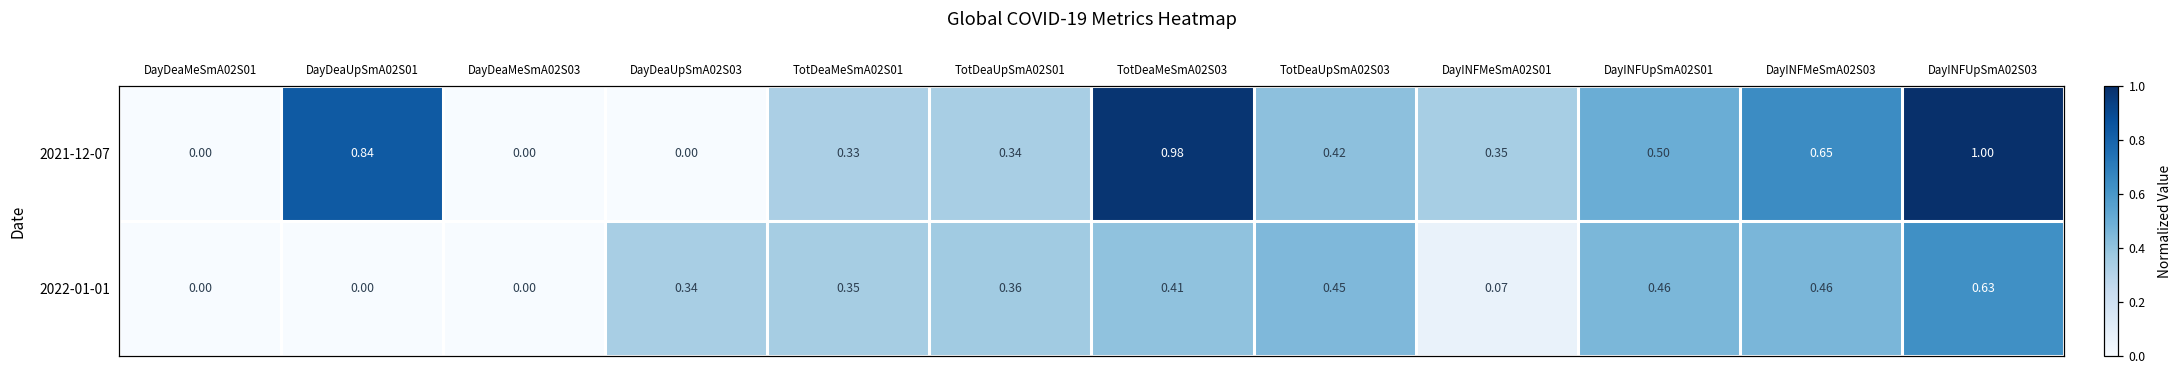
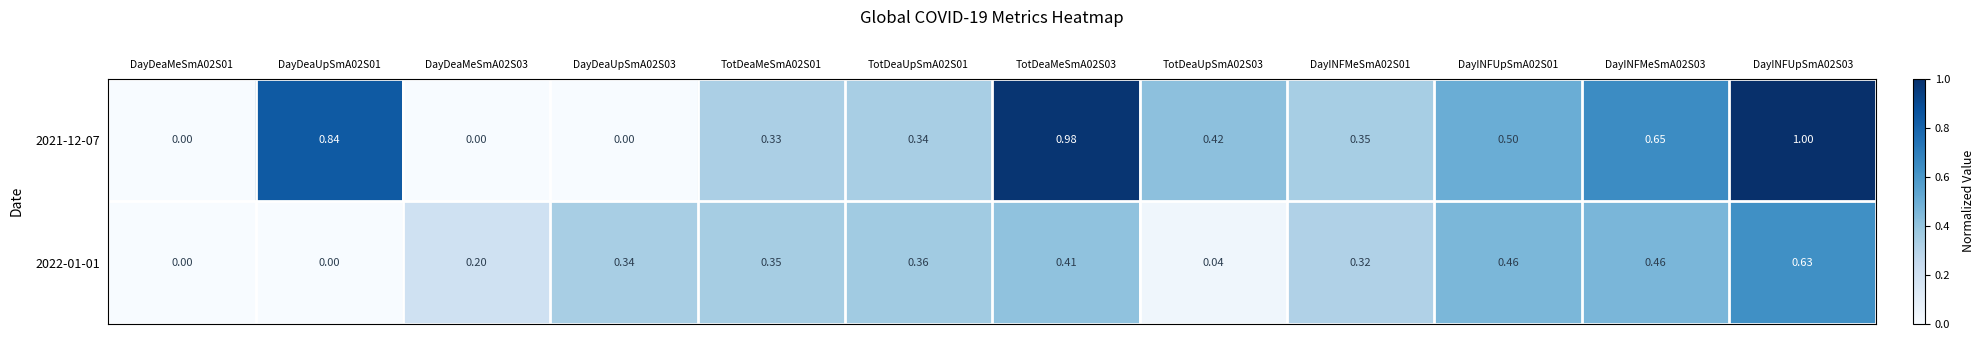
  {
    "2021-12-07": {
      "DayDeaMeSmA02S01": 0.00,
      "DayDeaUpSmA02S01": 0.84,
      "DayDeaMeSmA02S03": 0.00,
      "DayDeaUpSmA02S03": 0.00,
      "TotDeaMeSmA02S01": 0.33,
      "TotDeaUpSmA02S01": 0.34,
      "TotDeaMeSmA02S03": 0.98,
      "TotDeaUpSmA02S03": 0.42,
      "DayINFMeSmA02S01": 0.35,
      "DayINFUpSmA02S01": 0.50,
      "DayINFMeSmA02S03": 0.65,
      "DayINFUpSmA02S03": 1.00
    },
    "2022-01-01": {
      "DayDeaMeSmA02S01": 0.00,
      "DayDeaUpSmA02S01": 0.00,
-     "DayDeaMeSmA02S03": 0.00,
+     "DayDeaMeSmA02S03": 0.20,
      "DayDeaUpSmA02S03": 0.34,
      "TotDeaMeSmA02S01": 0.35,
      "TotDeaUpSmA02S01": 0.36,
      "TotDeaMeSmA02S03": 0.41,
-     "TotDeaUpSmA02S03": 0.45,
-     "DayINFMeSmA02S01": 0.07,
+     "TotDeaUpSmA02S03": 0.04,
+     "DayINFMeSmA02S01": 0.32,
      "DayINFUpSmA02S01": 0.46,
      "DayINFMeSmA02S03": 0.46,
      "DayINFUpSmA02S03": 0.63
    }
  }
